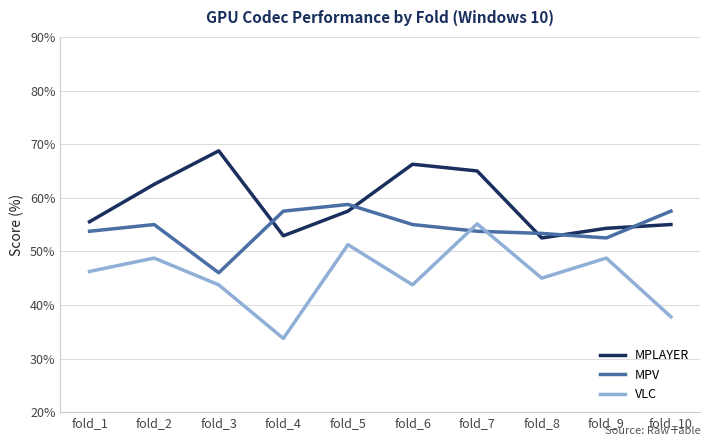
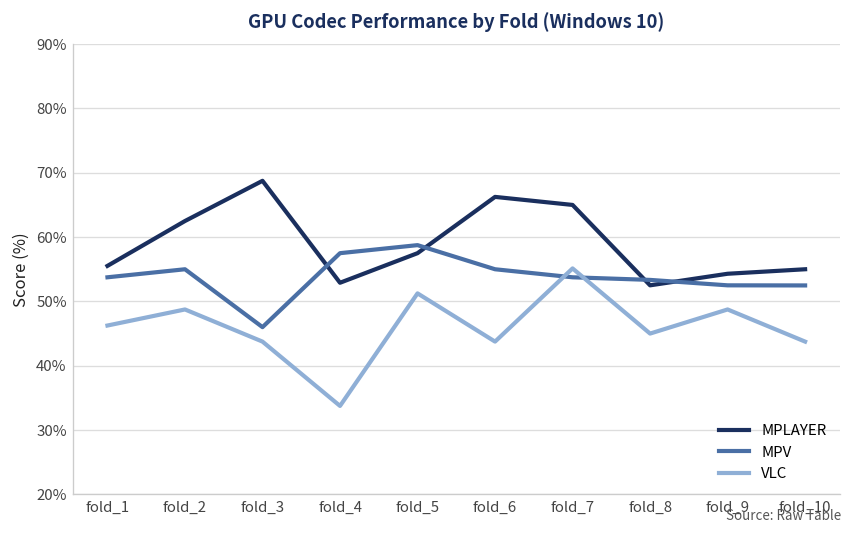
  {
    "MPLAYER": {
      "fold_1": "56%",
      "fold_2": "63%",
      "fold_3": "69%",
      "fold_4": "53%",
      "fold_5": "57%",
      "fold_6": "66%",
      "fold_7": "65%",
      "fold_8": "53%",
      "fold_9": "54%",
      "fold_10": "55%"
    },
    "MPV": {
      "fold_1": "54%",
      "fold_2": "55%",
      "fold_3": "46%",
      "fold_4": "57%",
      "fold_5": "59%",
      "fold_6": "55%",
      "fold_7": "54%",
      "fold_8": "53%",
      "fold_9": "53%",
-     "fold_10": "57%"
+     "fold_10": "52%"
    },
    "VLC": {
      "fold_1": "46%",
      "fold_2": "49%",
      "fold_3": "44%",
      "fold_4": "34%",
      "fold_5": "51%",
      "fold_6": "44%",
      "fold_7": "55%",
      "fold_8": "45%",
      "fold_9": "49%",
-     "fold_10": "38%"
+     "fold_10": "44%"
    }
  }
